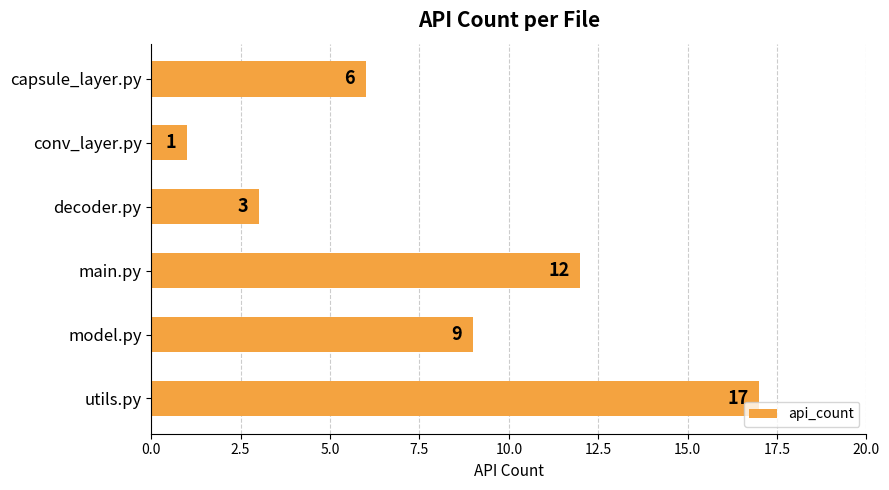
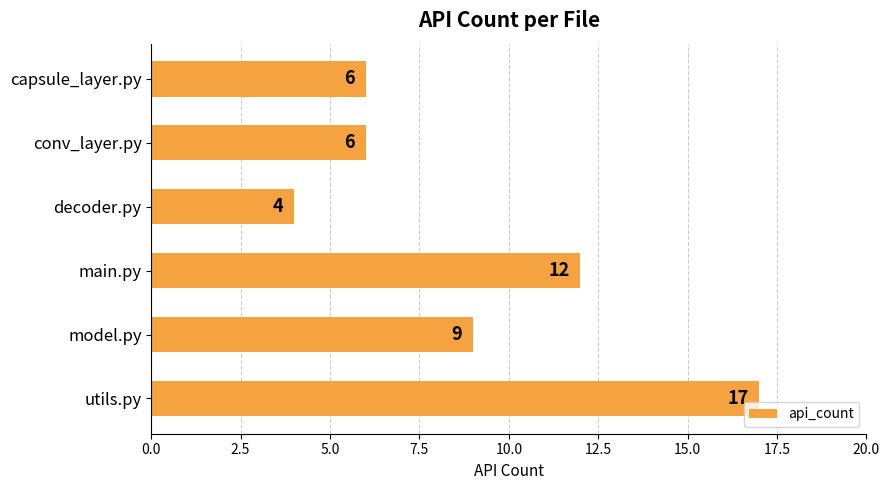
  {
    "capsule_layer.py": 6,
-   "conv_layer.py": 1,
-   "decoder.py": 3,
+   "conv_layer.py": 6,
+   "decoder.py": 4,
    "main.py": 12,
    "model.py": 9
  }
